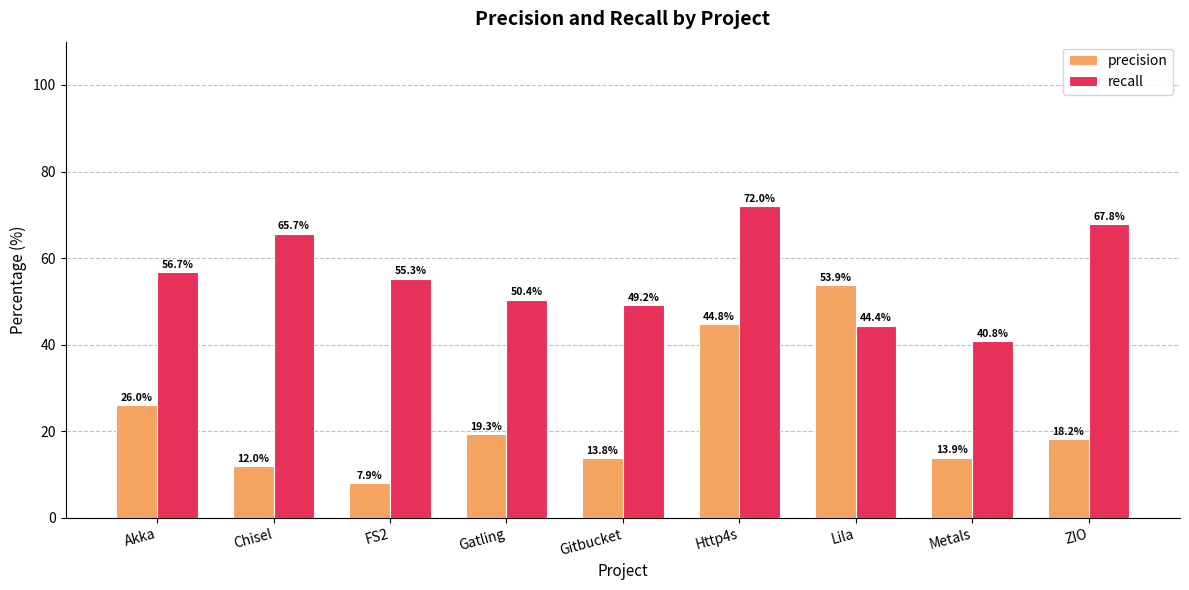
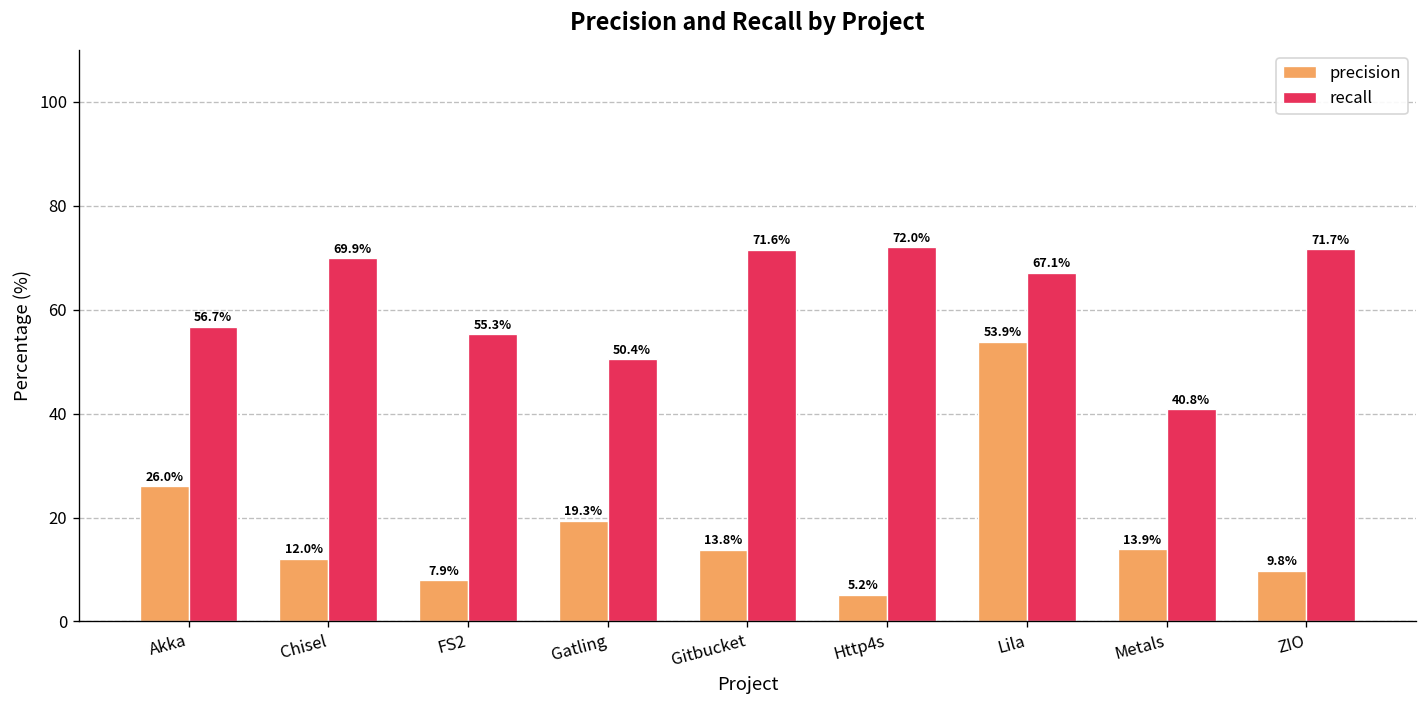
  {
    "precision": {
      "Akka": "26.0%",
      "Chisel": "12.0%",
      "FS2": "7.9%",
      "Gatling": "19.3%",
      "Gitbucket": "13.8%",
-     "Http4s": "44.8%",
+     "Http4s": "5.2%",
      "Lila": "53.9%",
      "Metals": "13.9%",
-     "ZIO": "18.2%"
+     "ZIO": "9.8%"
    },
    "recall": {
      "Akka": "56.7%",
-     "Chisel": "65.7%",
+     "Chisel": "69.9%",
      "FS2": "55.3%",
      "Gatling": "50.4%",
-     "Gitbucket": "49.2%",
+     "Gitbucket": "71.6%",
      "Http4s": "72.0%",
-     "Lila": "44.4%",
+     "Lila": "67.1%",
      "Metals": "40.8%",
-     "ZIO": "67.8%"
+     "ZIO": "71.7%"
    }
  }
